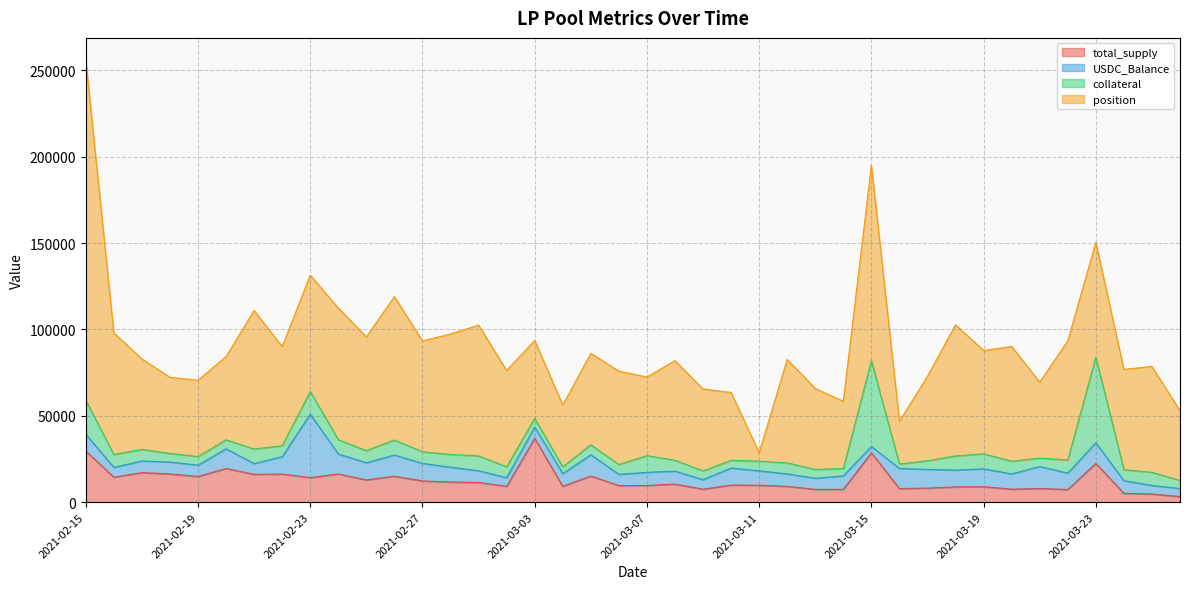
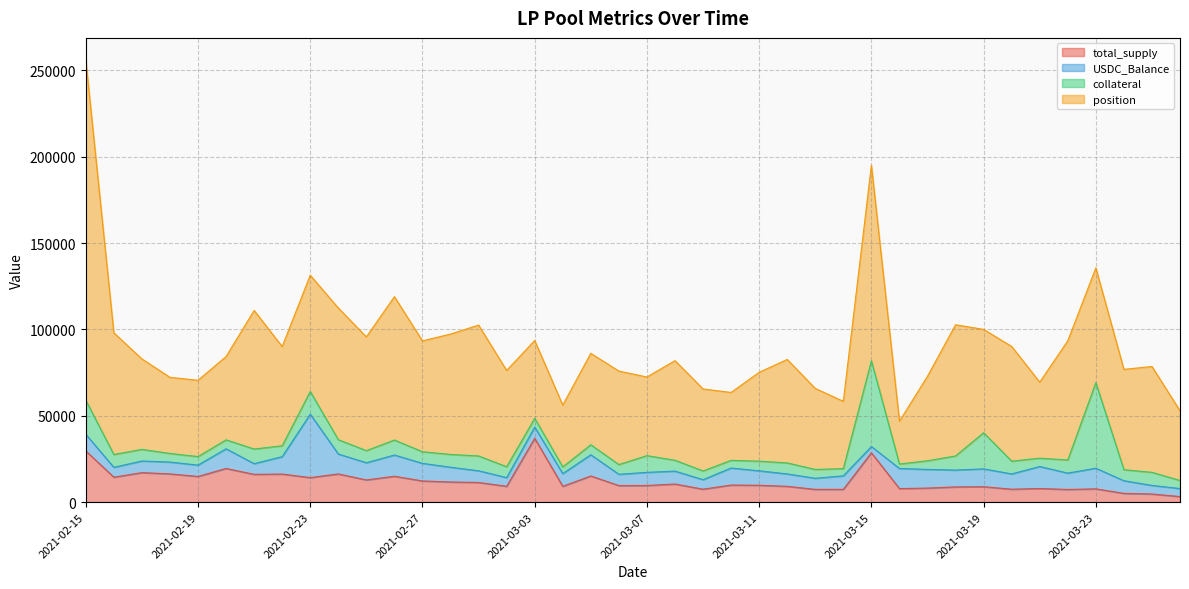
  {
    "total_supply": {
      "2021-02-15": 30000,
      "2021-02-19": 15000,
      "2021-02-23": 14000,
      "2021-02-27": 12000,
      "2021-03-03": 37000,
      "2021-03-07": 10000,
      "2021-03-11": 10000,
      "2021-03-15": 29000,
      "2021-03-19": 9000,
-     "2021-03-23": 22000
+     "2021-03-23": 8000
    },
    "USDC_Balance": {
      "2021-02-15": 10000,
      "2021-02-19": 7000,
      "2021-02-23": 37000,
      "2021-02-27": 10000,
      "2021-03-03": 7000,
      "2021-03-07": 8000,
      "2021-03-11": 8000,
      "2021-03-15": 4000,
      "2021-03-19": 10000,
      "2021-03-23": 12000
    },
    "collateral": {
      "2021-02-15": 20000,
      "2021-02-19": 5000,
      "2021-02-23": 13000,
      "2021-02-27": 7000,
      "2021-03-03": 5000,
      "2021-03-07": 10000,
      "2021-03-11": 6000,
      "2021-03-15": 50000,
-     "2021-03-19": 9000,
+     "2021-03-19": 21000,
      "2021-03-23": 50000
    },
    "position": {
      "2021-02-15": 197000,
      "2021-02-19": 44000,
      "2021-02-23": 67000,
      "2021-02-27": 64000,
      "2021-03-03": 45000,
      "2021-03-07": 46000,
-     "2021-03-11": 5000,
+     "2021-03-11": 51000,
      "2021-03-15": 113000,
      "2021-03-19": 60000,
      "2021-03-23": 66000
    }
  }
